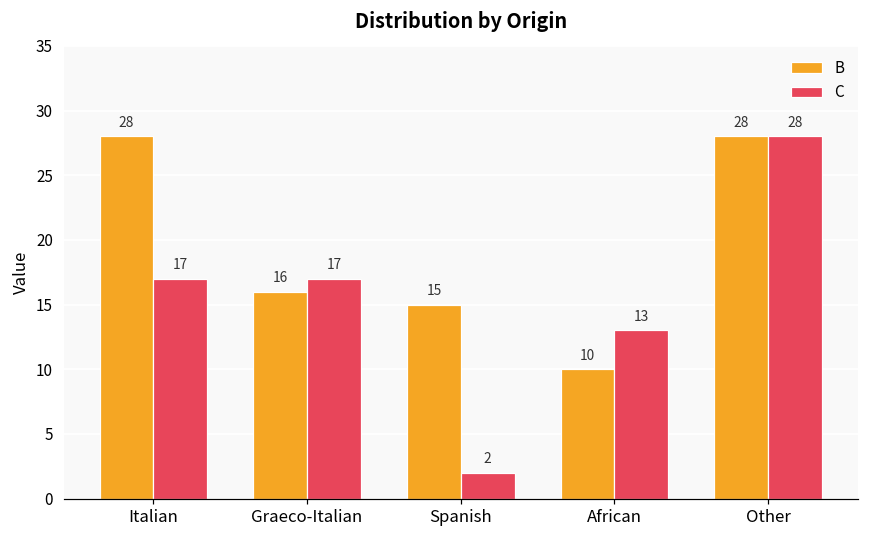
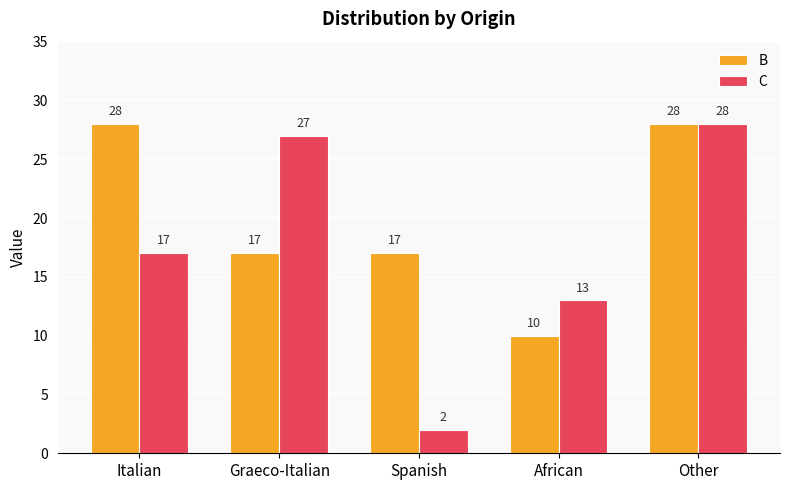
  {
    "B": {
      "Italian": 28,
-     "Graeco-Italian": 16,
-     "Spanish": 15,
+     "Graeco-Italian": 17,
+     "Spanish": 17,
      "African": 10,
      "Other": 28
    },
    "C": {
      "Italian": 17,
-     "Graeco-Italian": 17,
+     "Graeco-Italian": 27,
      "Spanish": 2,
      "African": 13,
      "Other": 28
    }
  }
